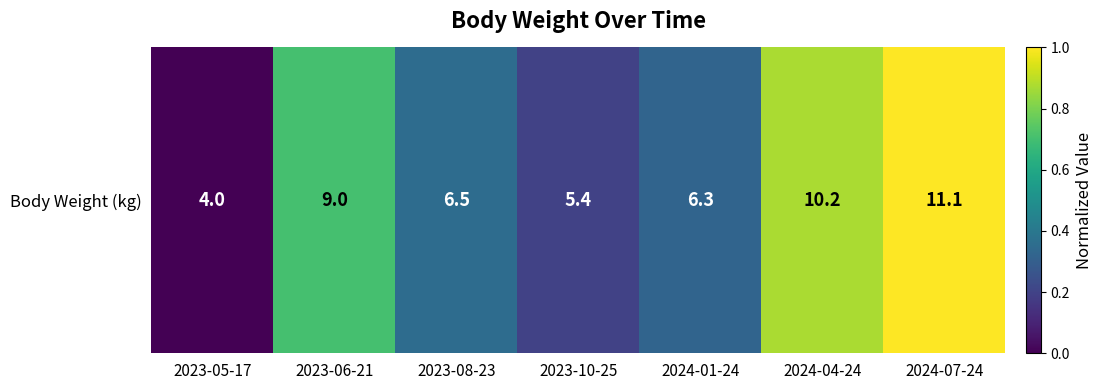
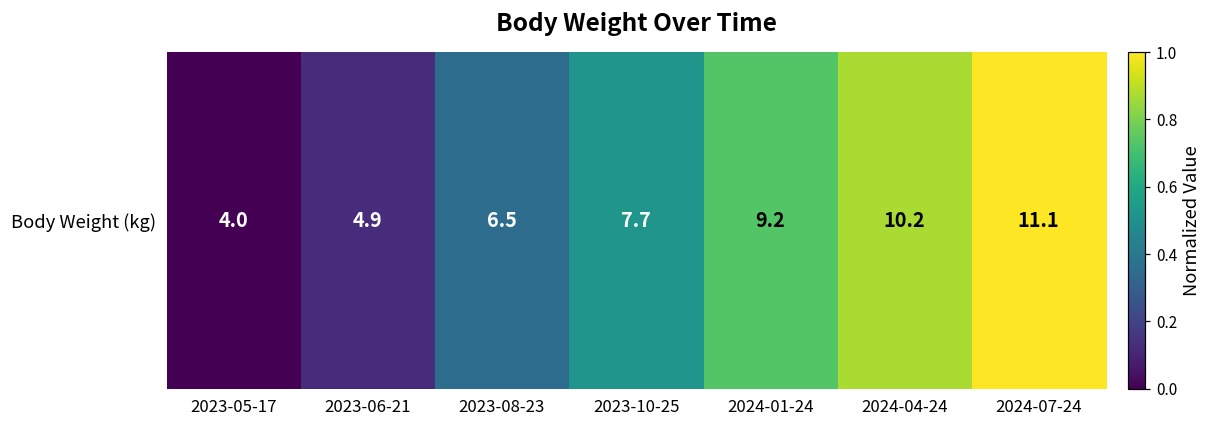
  {
    "Body Weight (kg)": {
      "2023-05-17": 4.0,
-     "2023-06-21": 9.0,
+     "2023-06-21": 4.9,
      "2023-08-23": 6.5,
-     "2023-10-25": 5.4,
-     "2024-01-24": 6.3,
+     "2023-10-25": 7.7,
+     "2024-01-24": 9.2,
      "2024-04-24": 10.2,
      "2024-07-24": 11.1
    }
  }
